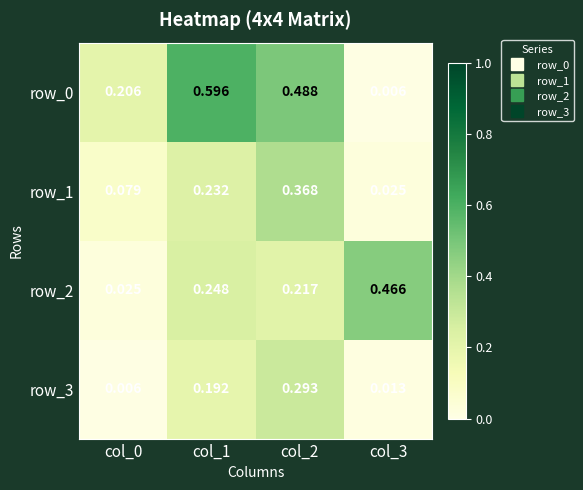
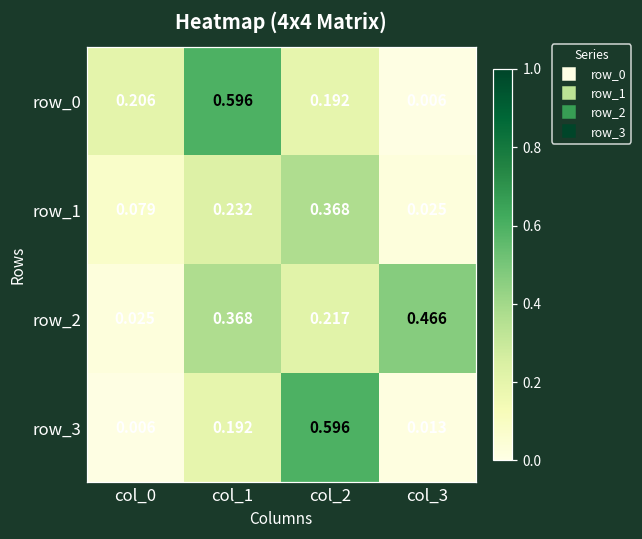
  {
    "row_0": {
      "col_0": 0.206,
      "col_1": 0.596,
-     "col_2": 0.488
+     "col_2": 0.192
    },
    "row_1": {
      "col_0": 0.079,
      "col_1": 0.232,
      "col_2": 0.368
    },
    "row_2": {
-     "col_1": 0.248,
+     "col_1": 0.368,
      "col_2": 0.217,
      "col_3": 0.466
    },
    "row_3": {
      "col_1": 0.192,
-     "col_2": 0.293
+     "col_2": 0.596
    }
  }
